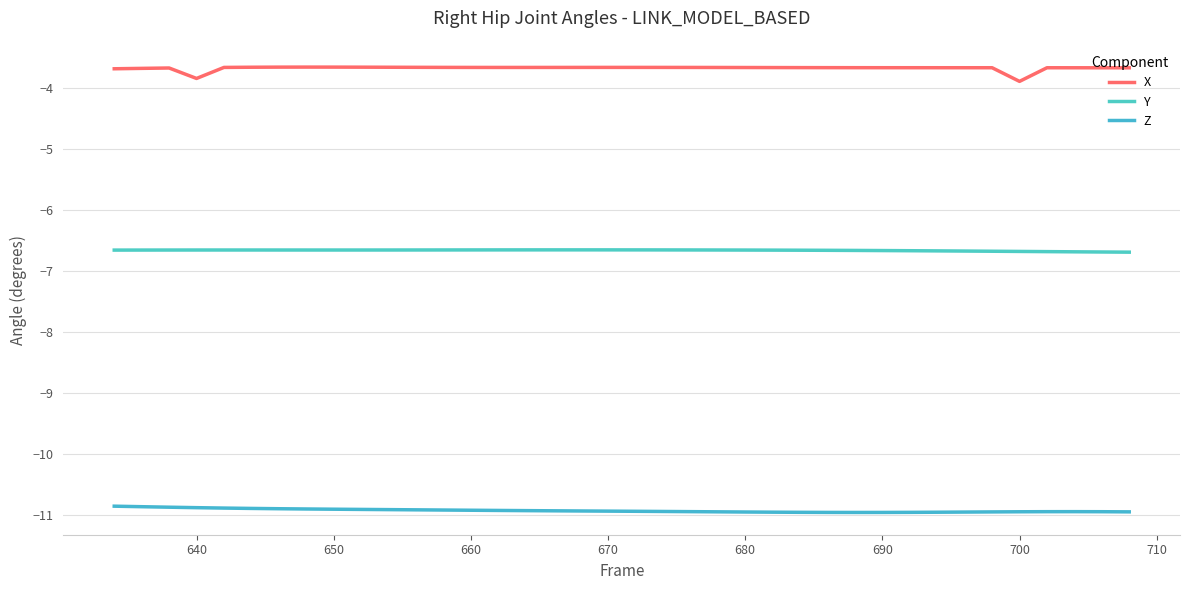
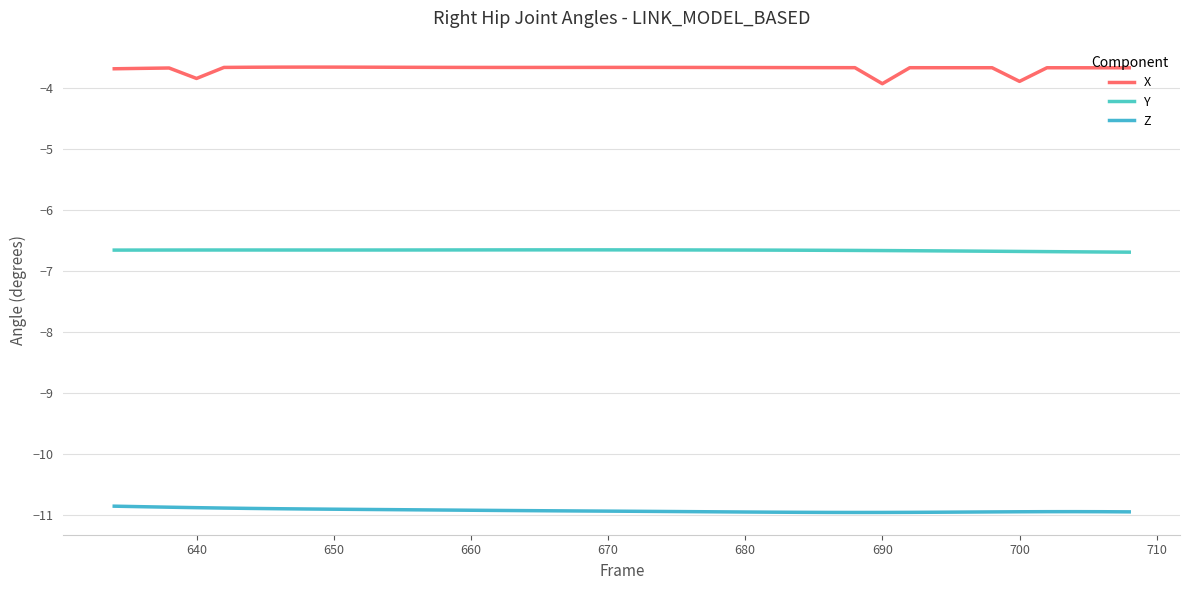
  {
    "X": {
      "640": -3.8,
      "650": -3.7,
      "660": -3.7,
      "670": -3.7,
      "680": -3.7,
-     "690": -3.7,
+     "690": -3.9,
      "700": -3.9
    }
  }
